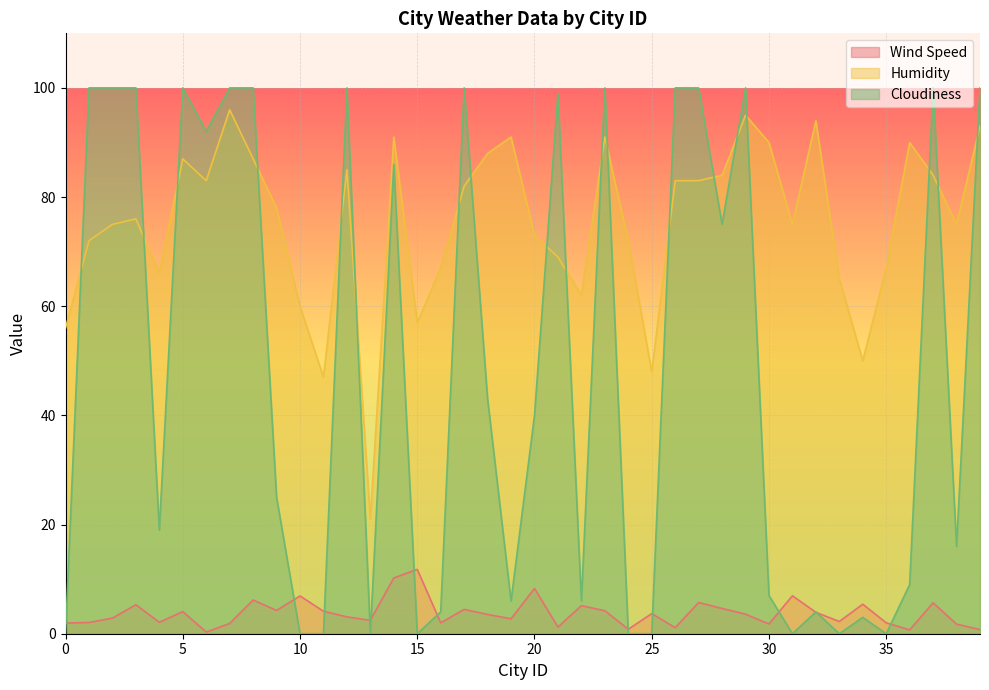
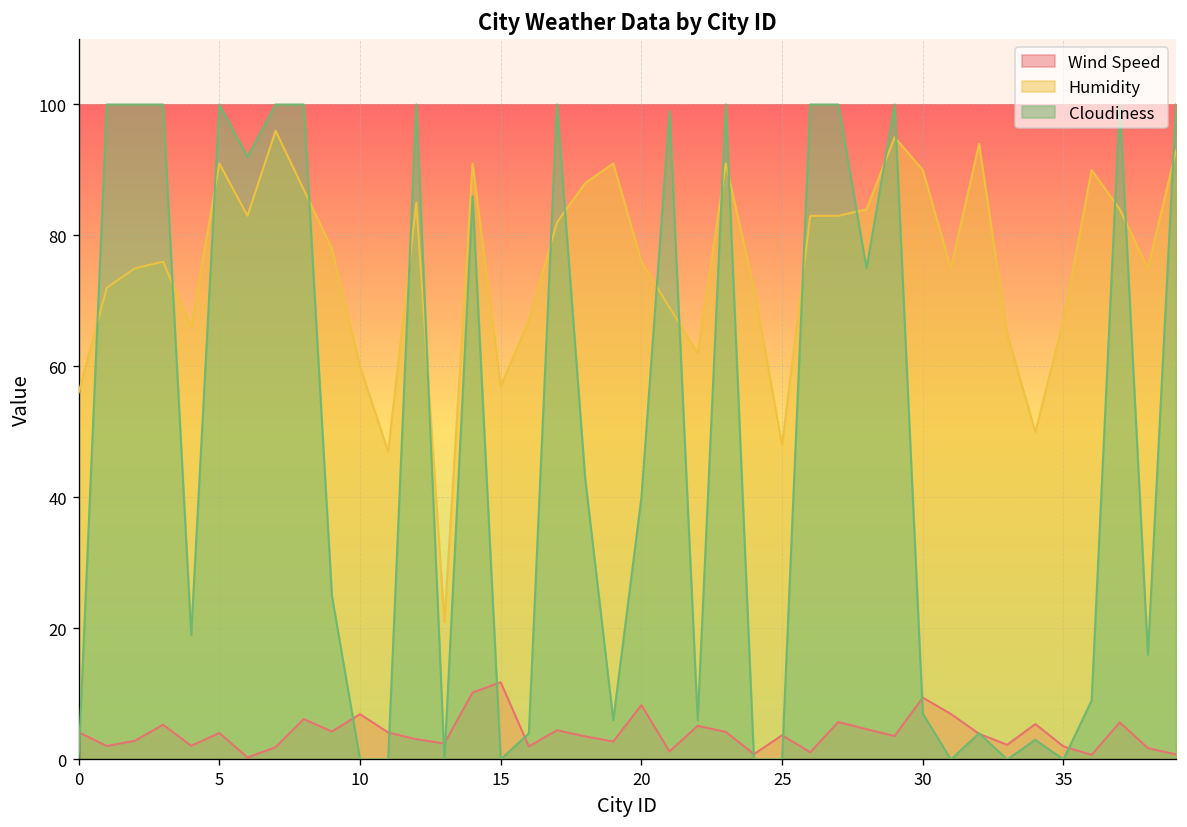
  {
    "Wind Speed": {
-     "0": 2,
+     "0": 4,
      "5": 4,
      "10": 7,
      "15": 12,
      "20": 8,
      "25": 4,
-     "30": 2,
+     "30": 9,
      "35": 2
    },
    "Humidity": {
      "0": 56,
-     "5": 87,
+     "5": 91,
      "10": 60,
      "15": 57,
-     "20": 73,
+     "20": 76,
      "25": 48,
      "30": 90,
      "35": 67
    },
    "Cloudiness": {
      "0": 0,
      "5": 100,
      "10": 0,
      "15": 0,
      "20": 40,
      "25": 0,
      "30": 7,
      "35": 0
    }
  }
